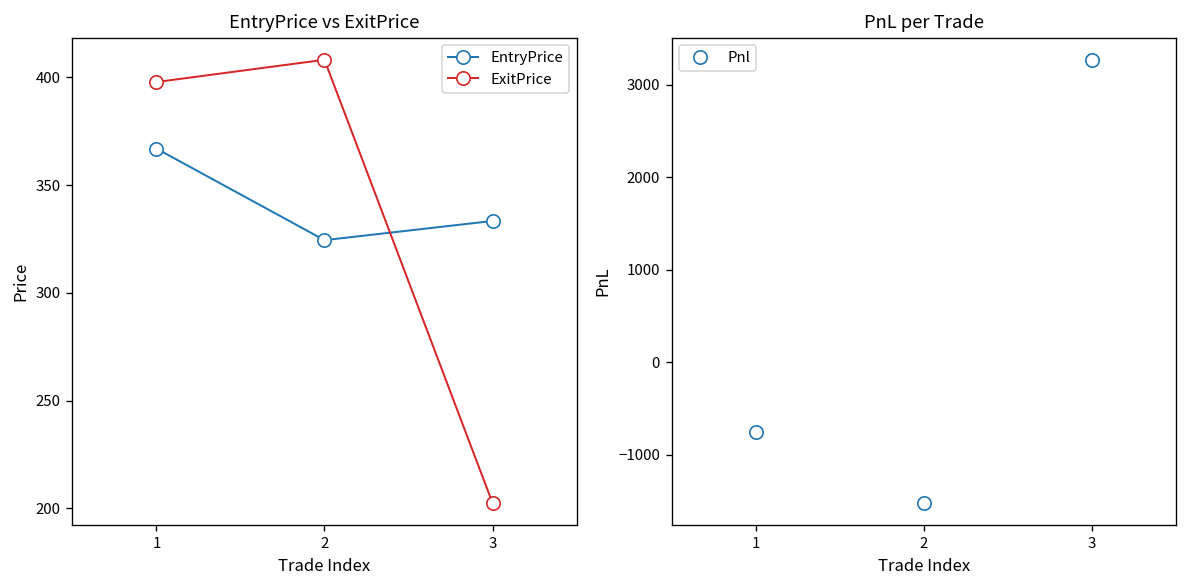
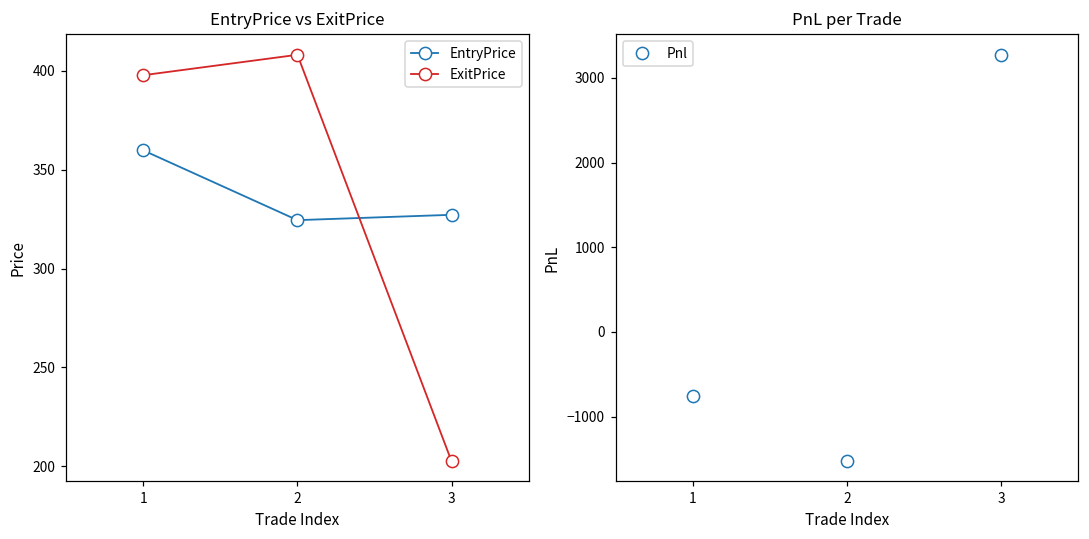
  {
    "EntryPrice vs ExitPrice": {
      "EntryPrice": {
-       "1": 367,
+       "1": 360,
        "2": 325,
-       "3": 333
+       "3": 327
      },
      "ExitPrice": {
        "1": 398,
        "2": 408,
        "3": 203
      }
    },
    "PnL per Trade": {
      "1": -800,
      "2": -1500,
      "3": 3300
    }
  }
